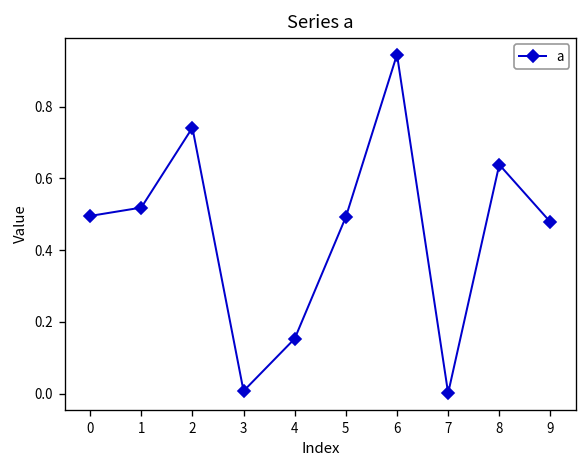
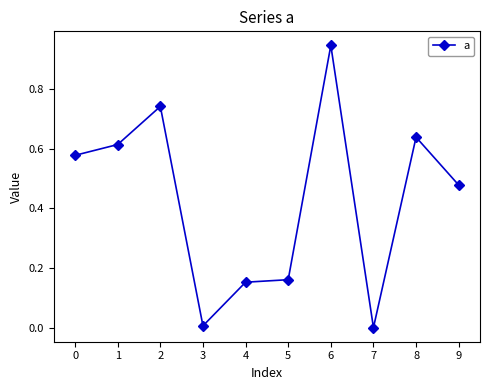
  {
-   "0": 0.50,
-   "1": 0.52,
+   "0": 0.58,
+   "1": 0.61,
    "2": 0.74,
    "3": 0.01,
    "4": 0.15,
-   "5": 0.49,
+   "5": 0.16,
    "6": 0.94,
    "7": 0.00,
    "8": 0.64,
    "9": 0.48
  }
